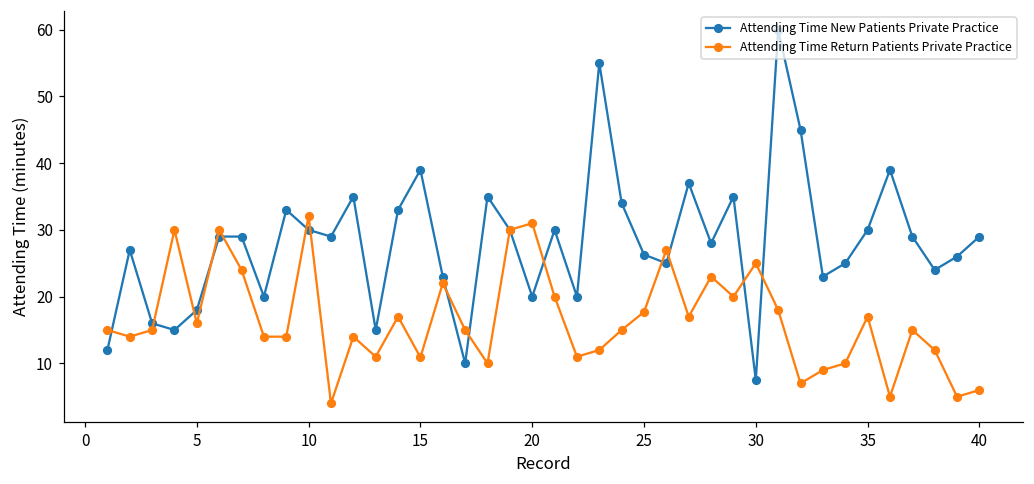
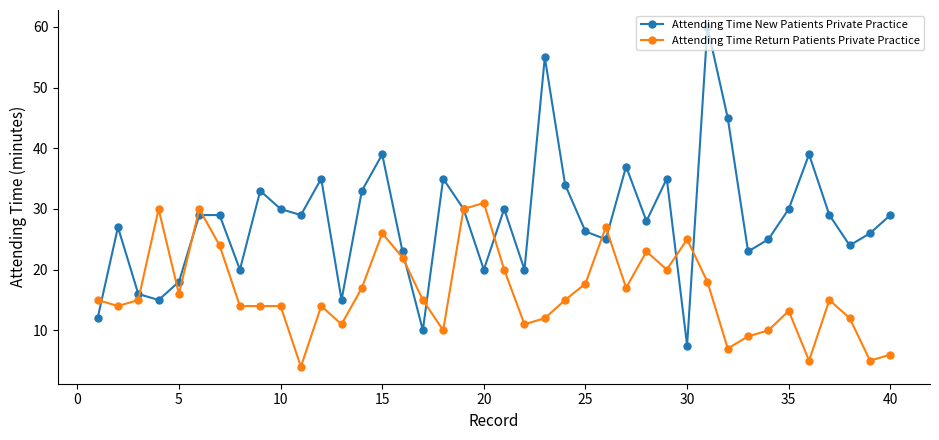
  {
    "Attending Time New Patients Private Practice": {
      "5": 18,
      "10": 30,
      "15": 39,
      "20": 20,
      "25": 26,
      "30": 8,
      "35": 30,
      "40": 29
    },
    "Attending Time Return Patients Private Practice": {
      "5": 16,
-     "10": 32,
-     "15": 11,
+     "10": 14,
+     "15": 26,
      "20": 31,
      "25": 18,
      "30": 25,
-     "35": 17,
+     "35": 13,
      "40": 6
    }
  }
